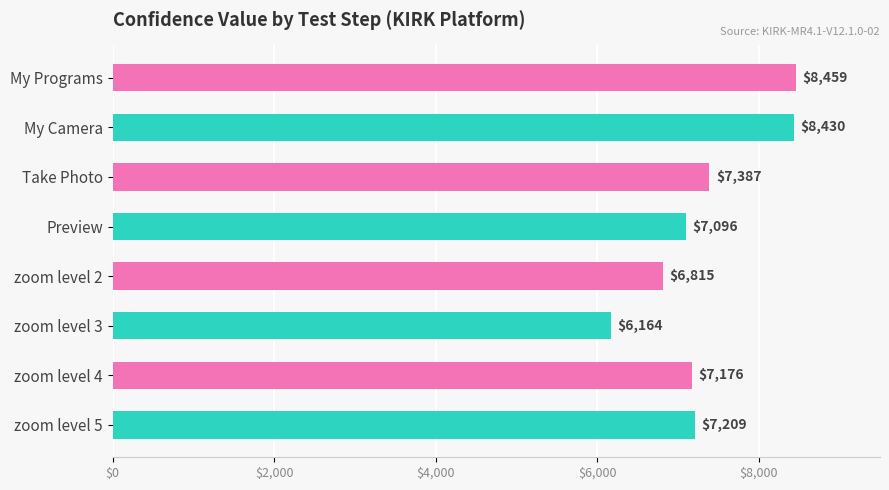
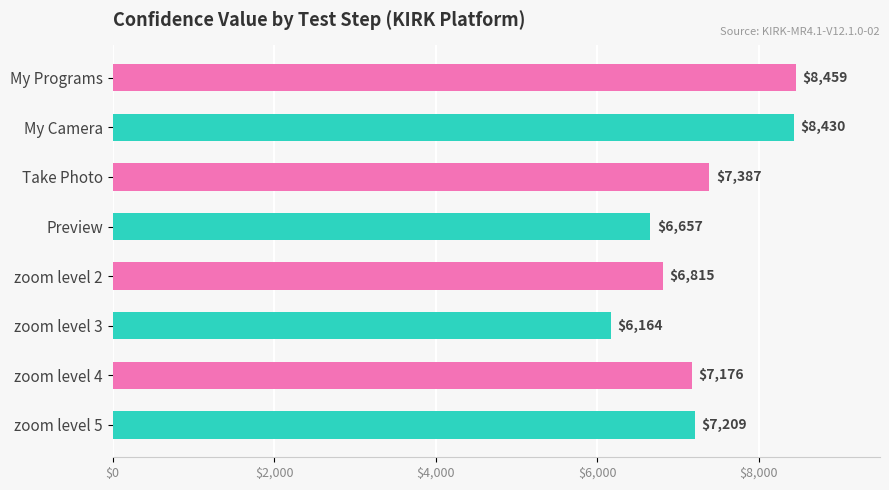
  {
    "My Programs": "$8,459",
    "My Camera": "$8,430",
    "Take Photo": "$7,387",
-   "Preview": "$7,096",
+   "Preview": "$6,657",
    "zoom level 2": "$6,815",
    "zoom level 3": "$6,164",
    "zoom level 4": "$7,176",
    "zoom level 5": "$7,209"
  }
